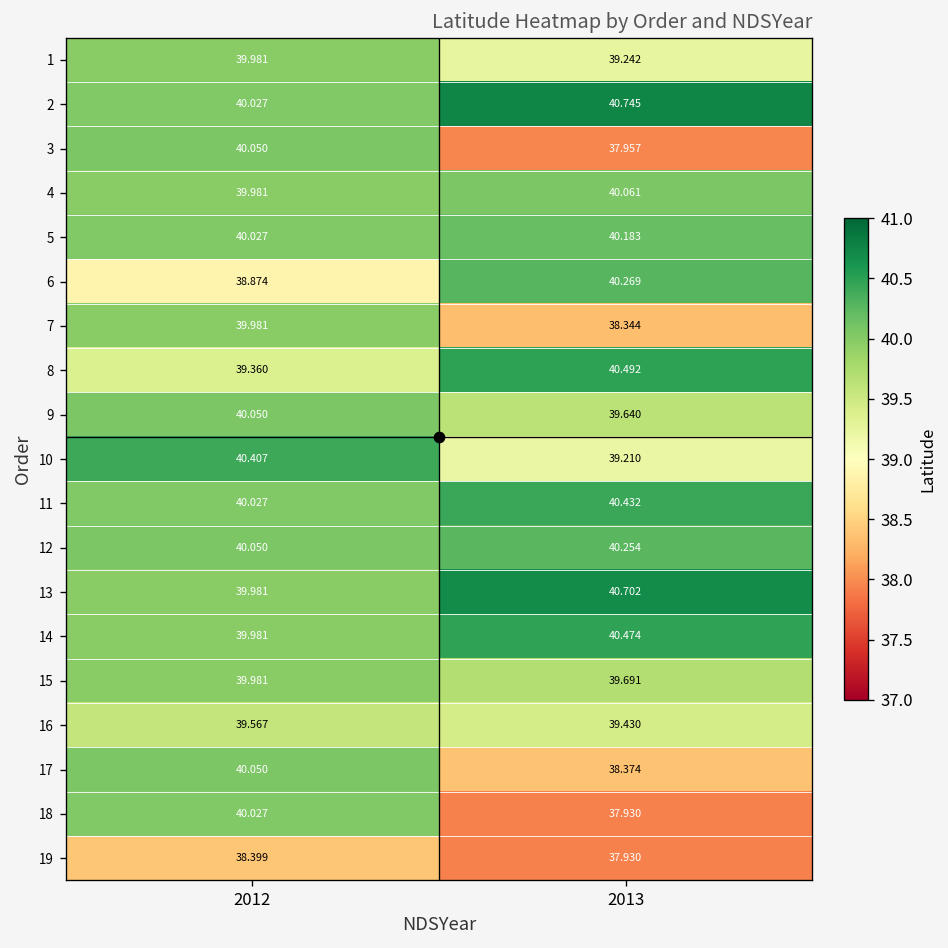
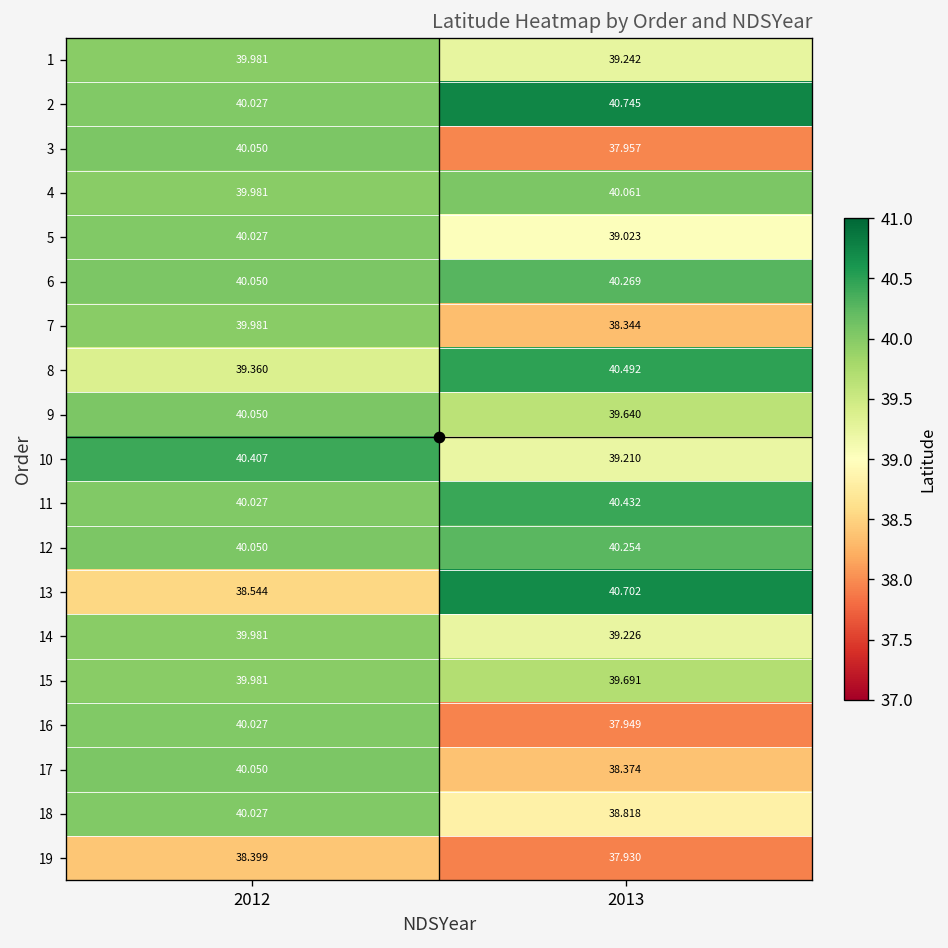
  {
    "1": {
      "2012": 39.981,
      "2013": 39.242
    },
    "2": {
      "2012": 40.027,
      "2013": 40.745
    },
    "3": {
      "2012": 40.050,
      "2013": 37.957
    },
    "4": {
      "2012": 39.981,
      "2013": 40.061
    },
    "5": {
      "2012": 40.027,
-     "2013": 40.183
+     "2013": 39.023
    },
    "6": {
-     "2012": 38.874,
+     "2012": 40.050,
      "2013": 40.269
    },
    "7": {
      "2012": 39.981,
      "2013": 38.344
    },
    "8": {
      "2012": 39.360,
      "2013": 40.492
    },
    "9": {
      "2012": 40.050,
      "2013": 39.640
    },
    "10": {
      "2012": 40.407,
      "2013": 39.210
    },
    "11": {
      "2012": 40.027,
      "2013": 40.432
    },
    "12": {
      "2012": 40.050,
      "2013": 40.254
    },
    "13": {
-     "2012": 39.981,
+     "2012": 38.544,
      "2013": 40.702
    },
    "14": {
      "2012": 39.981,
-     "2013": 40.474
+     "2013": 39.226
    },
    "15": {
      "2012": 39.981,
      "2013": 39.691
    },
    "16": {
-     "2012": 39.567,
-     "2013": 39.430
+     "2012": 40.027,
+     "2013": 37.949
    },
    "17": {
      "2012": 40.050,
      "2013": 38.374
    },
    "18": {
      "2012": 40.027,
-     "2013": 37.930
+     "2013": 38.818
    },
    "19": {
      "2012": 38.399,
      "2013": 37.930
    }
  }
